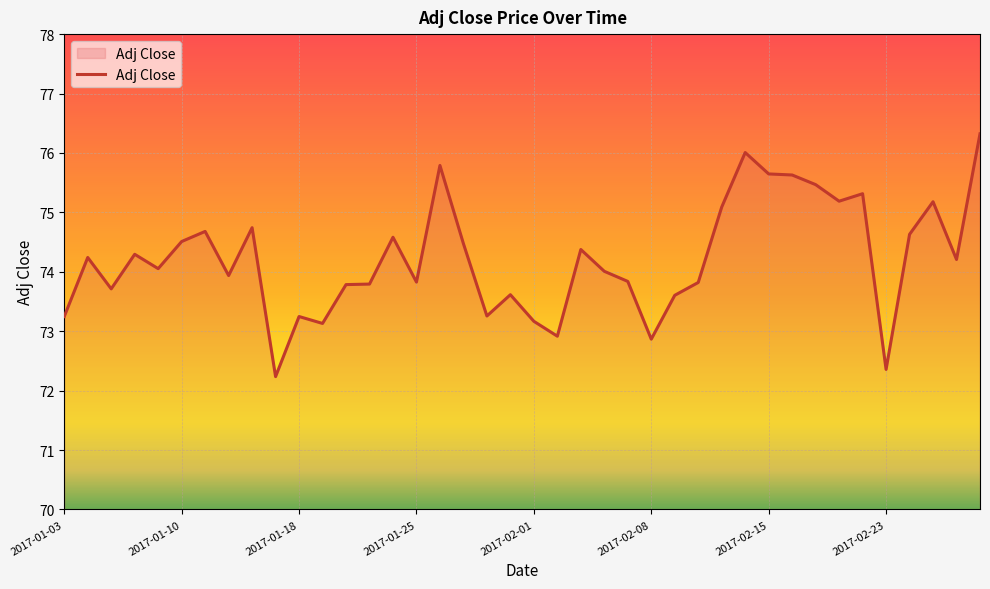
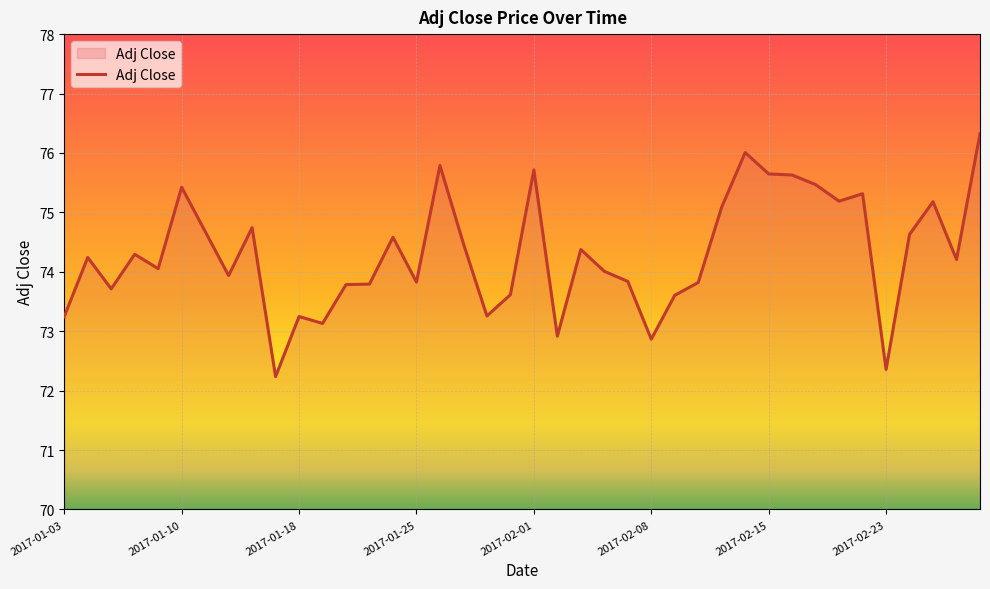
  {
    "2017-01-03": 73.2,
-   "2017-01-10": 74.5,
+   "2017-01-10": 75.4,
    "2017-01-18": 73.2,
    "2017-01-25": 73.8,
-   "2017-02-01": 73.2,
+   "2017-02-01": 75.7,
    "2017-02-08": 72.9,
    "2017-02-15": 75.6,
    "2017-02-23": 72.4
  }
